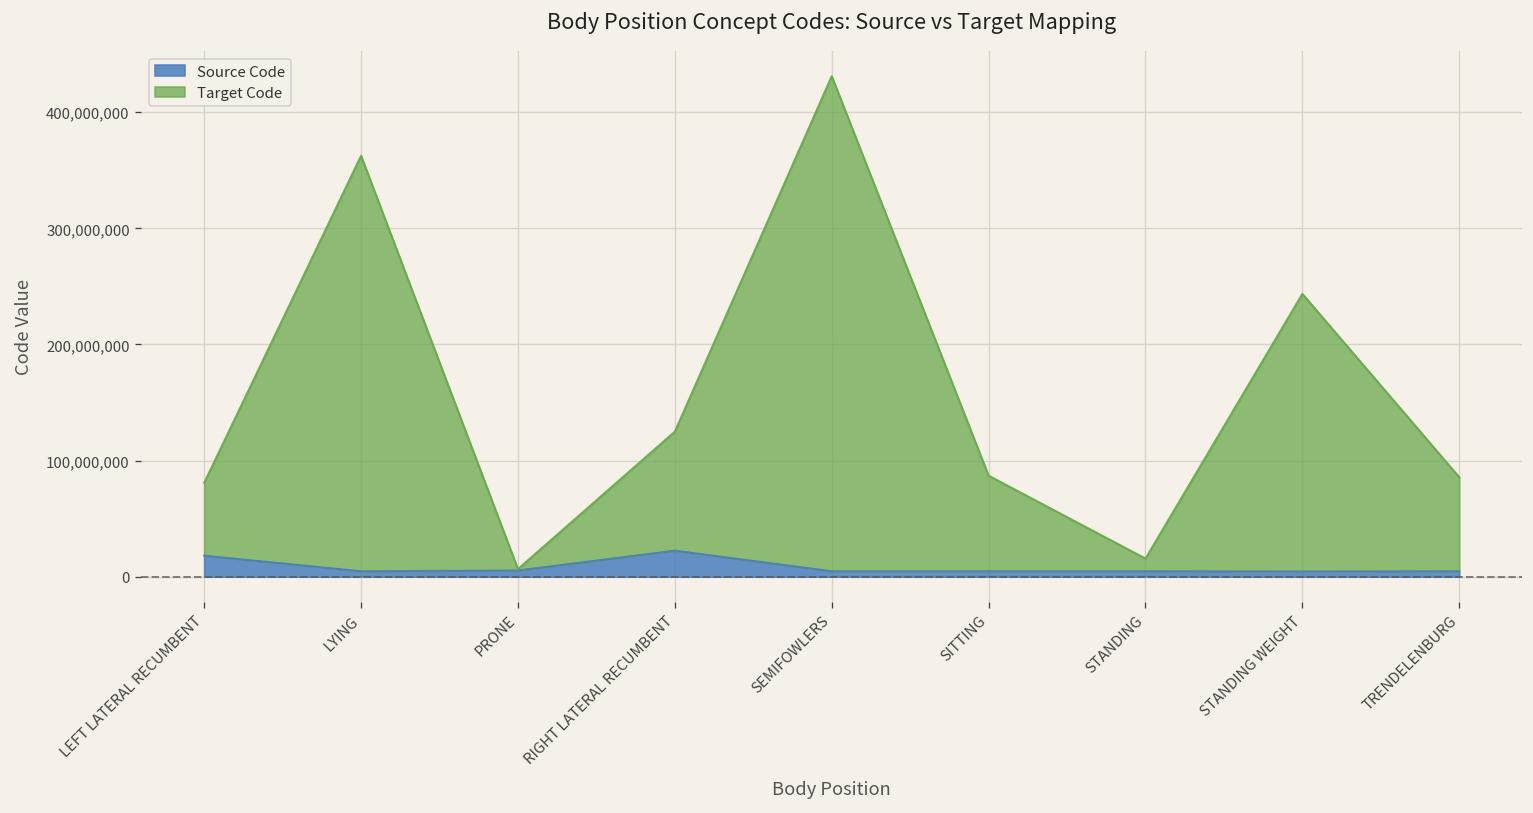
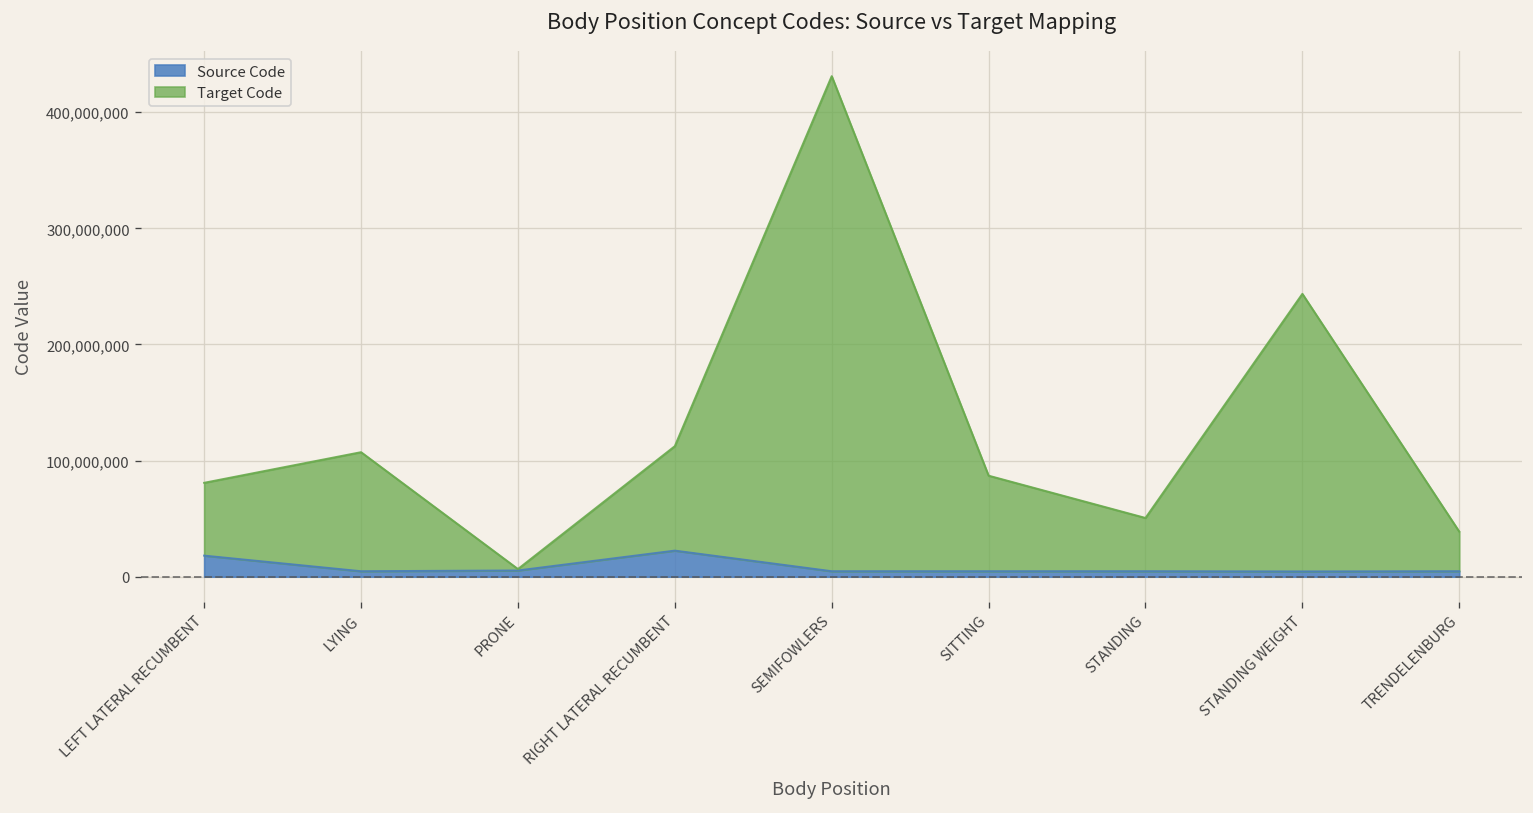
  {
    "Source Code": {
      "LEFT LATERAL RECUMBENT": "20,000,000",
      "LYING": "0",
      "RIGHT LATERAL RECUMBENT": "20,000,000",
      "SEMIFOWLERS": "0",
      "SITTING": "0",
      "STANDING": "0",
      "STANDING WEIGHT": "0",
      "TRENDELENBURG": "0"
    },
    "Target Code": {
      "LEFT LATERAL RECUMBENT": "60,000,000",
-     "LYING": "360,000,000",
-     "RIGHT LATERAL RECUMBENT": "100,000,000",
+     "LYING": "100,000,000",
+     "RIGHT LATERAL RECUMBENT": "90,000,000",
      "SEMIFOWLERS": "430,000,000",
      "SITTING": "80,000,000",
-     "STANDING": "10,000,000",
+     "STANDING": "50,000,000",
      "STANDING WEIGHT": "240,000,000",
-     "TRENDELENBURG": "80,000,000"
+     "TRENDELENBURG": "30,000,000"
    }
  }
